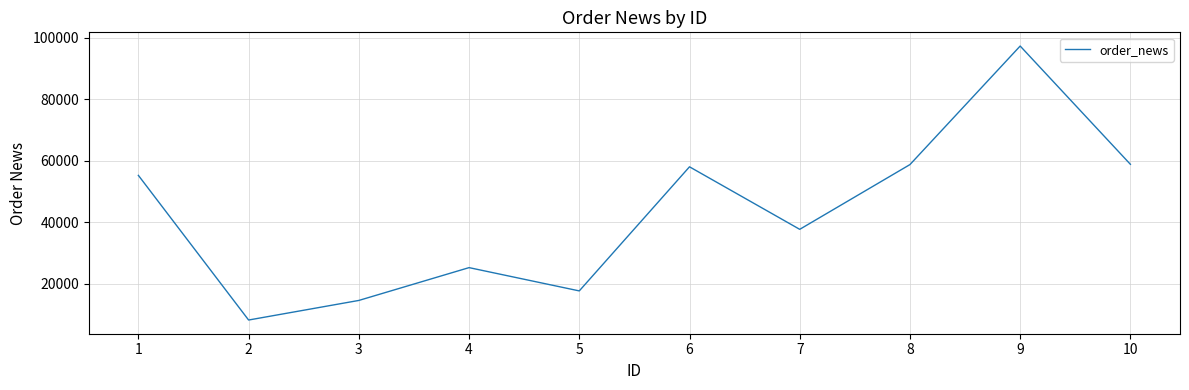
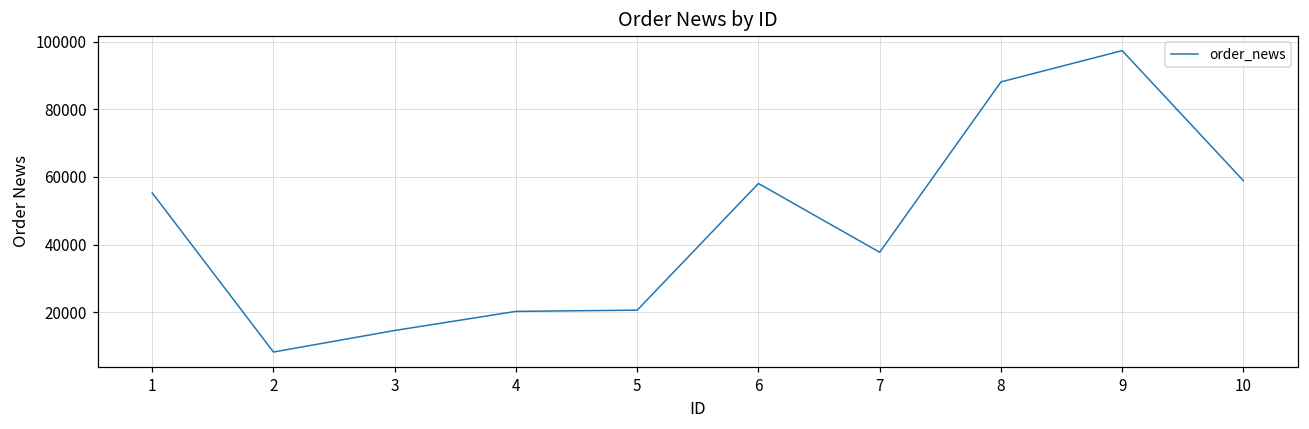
  {
    "1": 55000,
    "2": 8000,
    "3": 15000,
-   "4": 25000,
-   "5": 18000,
+   "4": 20000,
+   "5": 21000,
    "6": 58000,
    "7": 38000,
-   "8": 59000,
+   "8": 88000,
    "9": 97000,
    "10": 59000
  }
